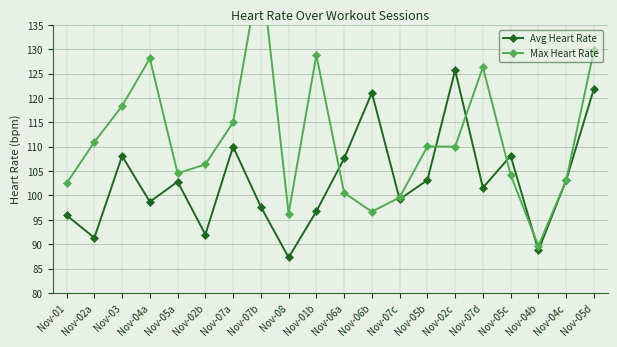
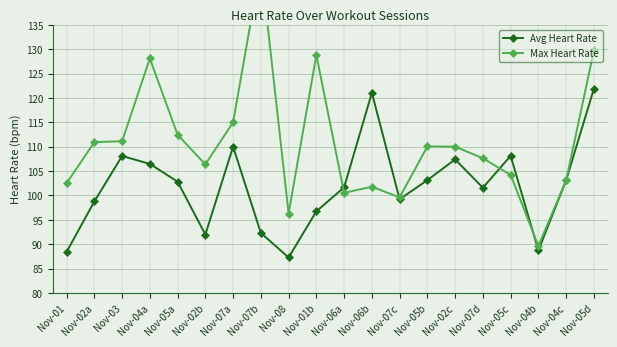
  {
    "Avg Heart Rate": {
-     "Nov-01": 96,
-     "Nov-02a": 91,
+     "Nov-01": 88,
+     "Nov-02a": 99,
      "Nov-03": 108,
-     "Nov-04a": 99,
+     "Nov-04a": 106,
      "Nov-05a": 103,
      "Nov-02b": 92,
      "Nov-07a": 110,
-     "Nov-07b": 98,
+     "Nov-07b": 92,
      "Nov-08": 87,
      "Nov-01b": 97,
-     "Nov-06a": 108,
+     "Nov-06a": 102,
      "Nov-06b": 121,
      "Nov-05b": 103,
-     "Nov-02c": 126,
+     "Nov-02c": 107,
      "Nov-07d": 102,
      "Nov-05c": 108,
      "Nov-04b": 89,
      "Nov-05d": 122
    },
    "Max Heart Rate": {
      "Nov-01": 102,
      "Nov-02a": 111,
-     "Nov-03": 118,
+     "Nov-03": 111,
      "Nov-04a": 128,
-     "Nov-05a": 105,
+     "Nov-05a": 112,
      "Nov-02b": 106,
      "Nov-07a": 115,
      "Nov-08": 96,
      "Nov-01b": 129,
      "Nov-06a": 101,
-     "Nov-06b": 97,
+     "Nov-06b": 102,
      "Nov-05b": 110,
      "Nov-02c": 110,
-     "Nov-07d": 126,
+     "Nov-07d": 108,
      "Nov-05c": 104,
      "Nov-04b": 90
    }
  }
